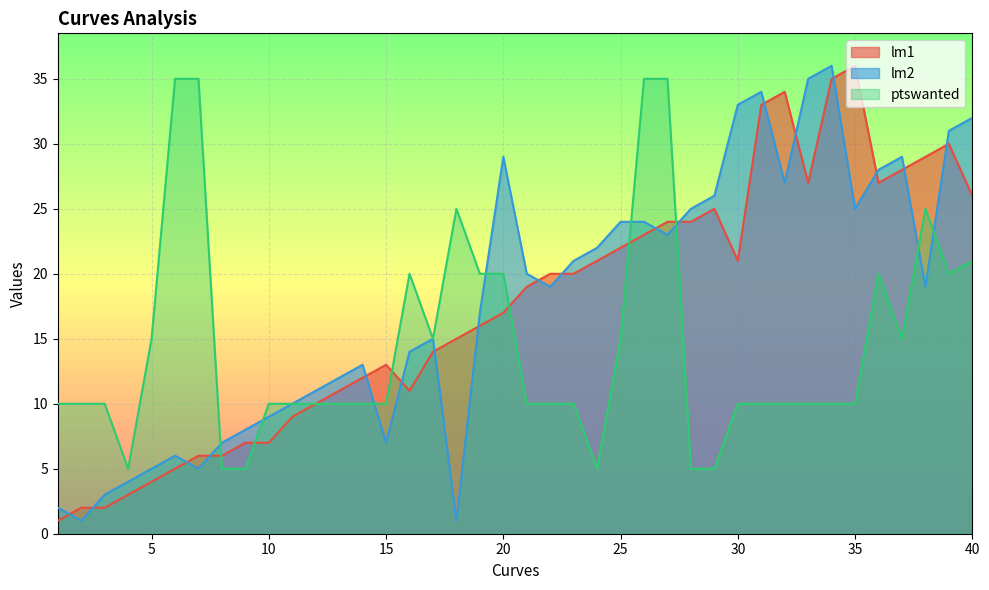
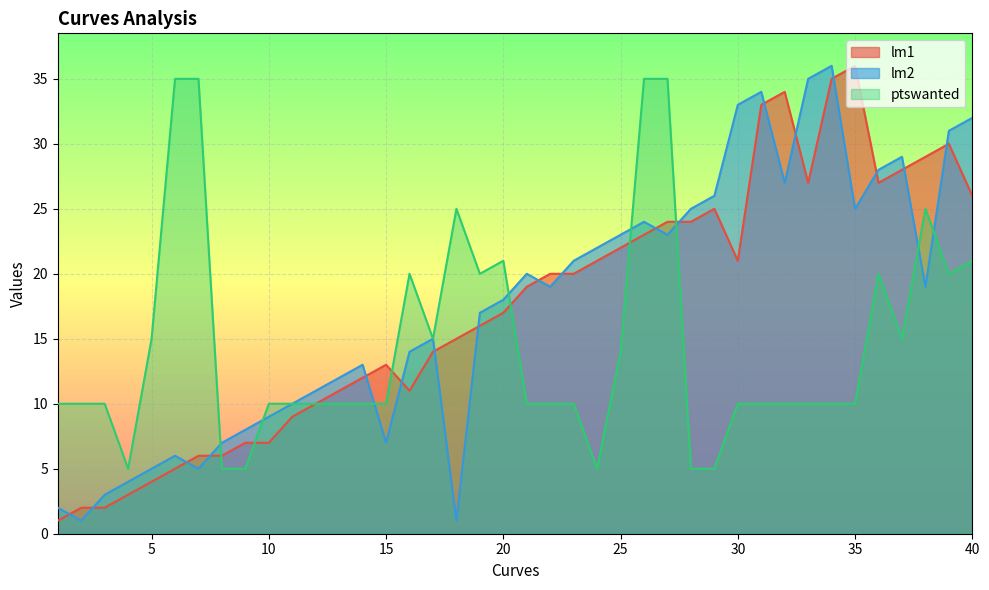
  {
    "lm1": {
      "5": 4,
      "10": 7,
      "15": 13,
      "20": 17,
      "25": 22,
      "30": 21,
      "40": 26
    },
    "lm2": {
      "5": 5,
      "10": 9,
      "15": 7,
-     "20": 29,
-     "25": 24,
+     "20": 18,
+     "25": 23,
      "30": 33,
      "35": 25,
      "40": 32
    },
    "ptswanted": {
      "5": 15,
      "10": 10,
      "15": 10,
-     "20": 20,
-     "25": 15,
+     "20": 21,
+     "25": 14,
      "30": 10,
      "35": 10,
      "40": 21
    }
  }
